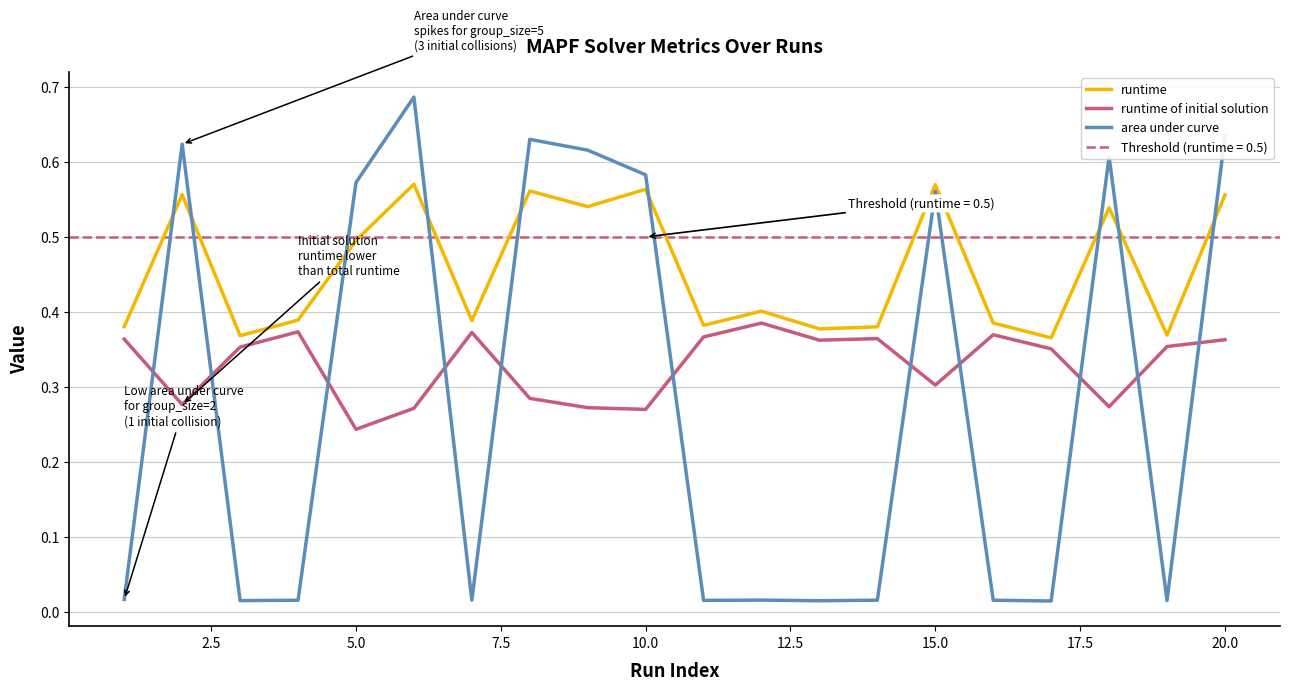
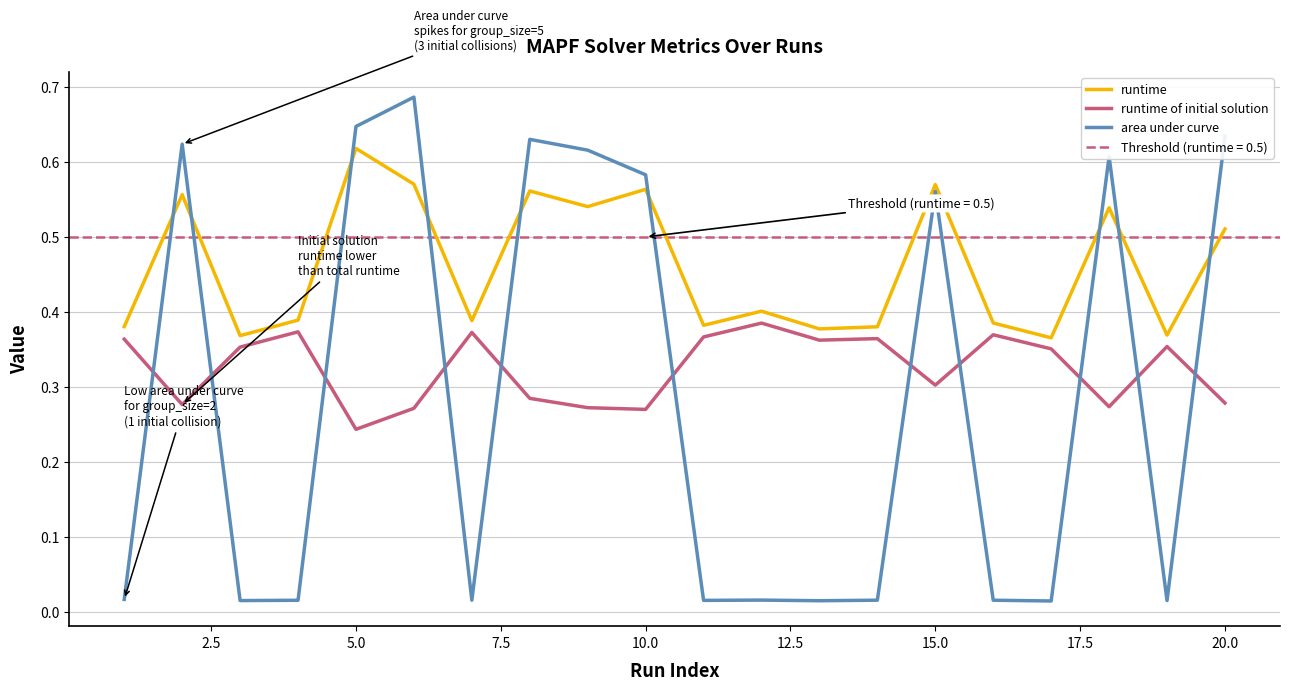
  {
    "runtime": {
-     "5.0": 0.50,
+     "5.0": 0.62,
      "10.0": 0.56,
      "15.0": 0.57,
-     "20.0": 0.56
+     "20.0": 0.51
    },
    "runtime of initial solution": {
      "5.0": 0.24,
      "10.0": 0.27,
      "15.0": 0.30,
-     "20.0": 0.36
+     "20.0": 0.28
    },
    "area under curve": {
-     "5.0": 0.57,
+     "5.0": 0.65,
      "10.0": 0.58
    }
  }
